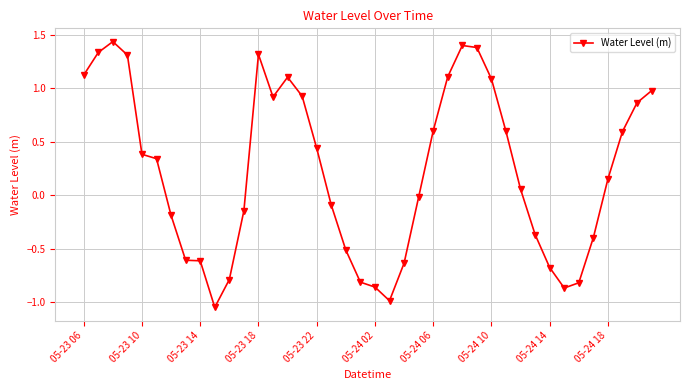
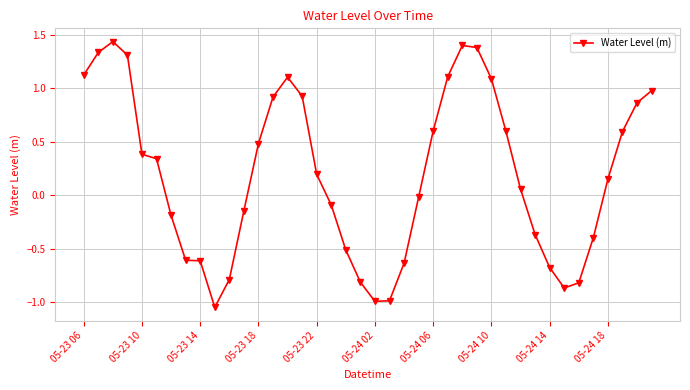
  {
    "05-23 06": 1.12,
    "05-23 10": 0.38,
    "05-23 14": -0.61,
-   "05-23 18": 1.31,
-   "05-23 22": 0.44,
-   "05-24 02": -0.86,
+   "05-23 18": 0.48,
+   "05-23 22": 0.19,
+   "05-24 02": -0.99,
    "05-24 06": 0.60,
    "05-24 10": 1.09,
    "05-24 14": -0.68,
    "05-24 18": 0.15
  }
